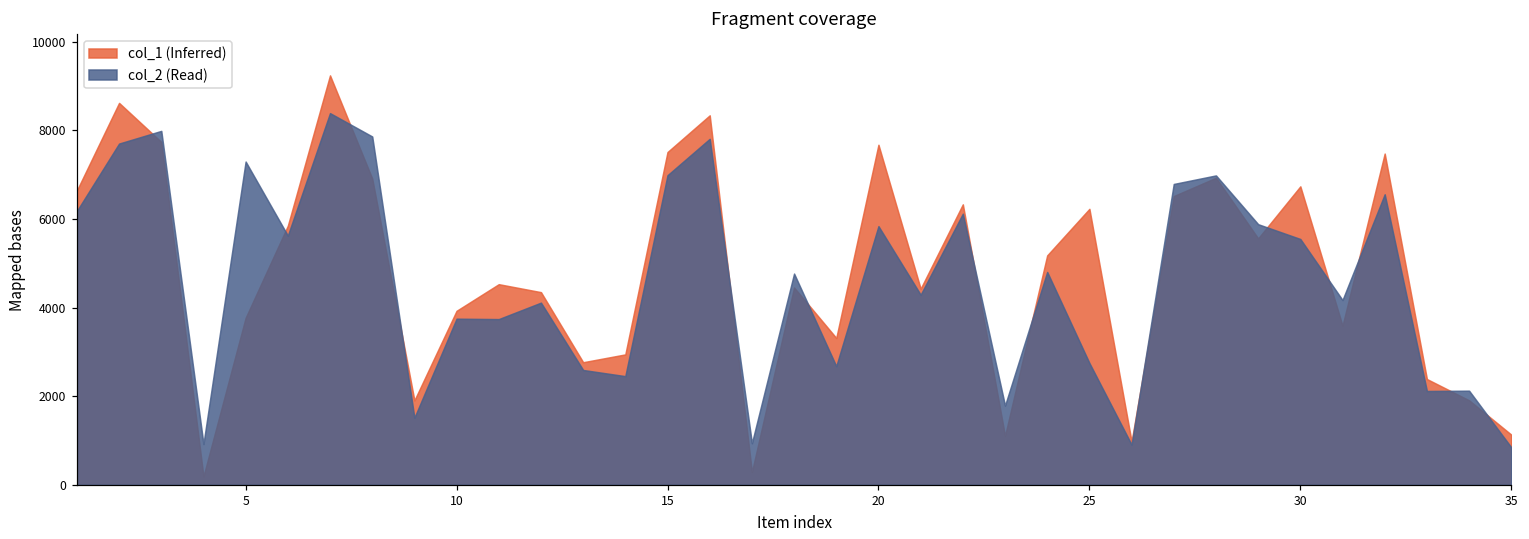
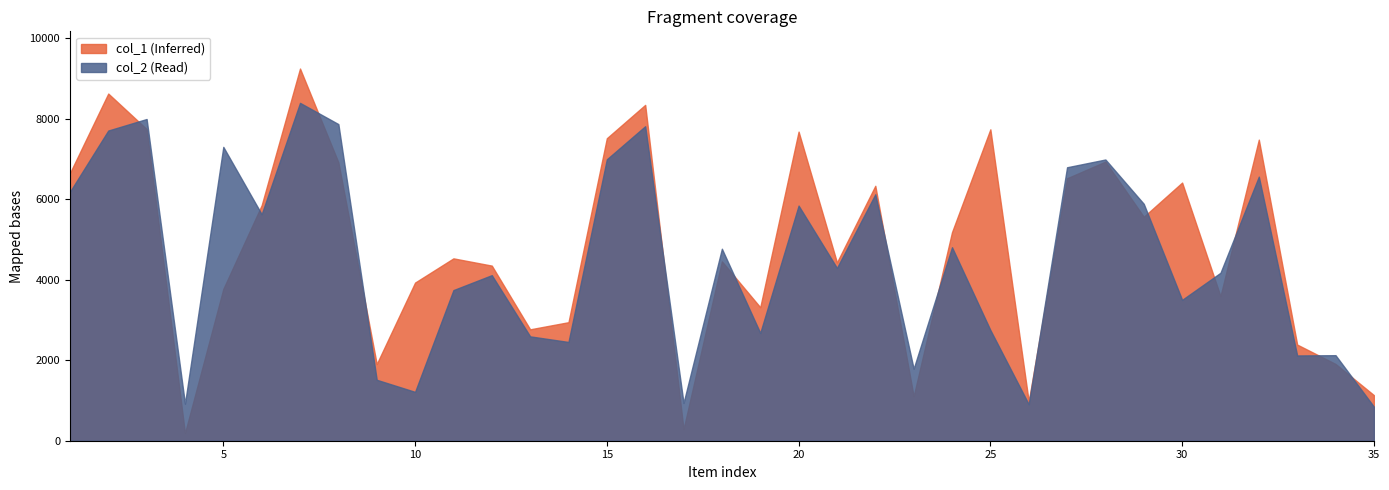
  {
    "col_1 (Inferred)": {
      "5": 3800,
      "10": 3900,
      "15": 7500,
      "20": 7700,
-     "25": 6200,
-     "30": 6700,
+     "25": 7700,
+     "30": 6400,
      "35": 1100
    },
    "col_2 (Read)": {
      "5": 7300,
-     "10": 3700,
+     "10": 1200,
      "15": 7000,
      "20": 5800,
      "25": 2700,
-     "30": 5500,
+     "30": 3500,
      "35": 800
    }
  }
